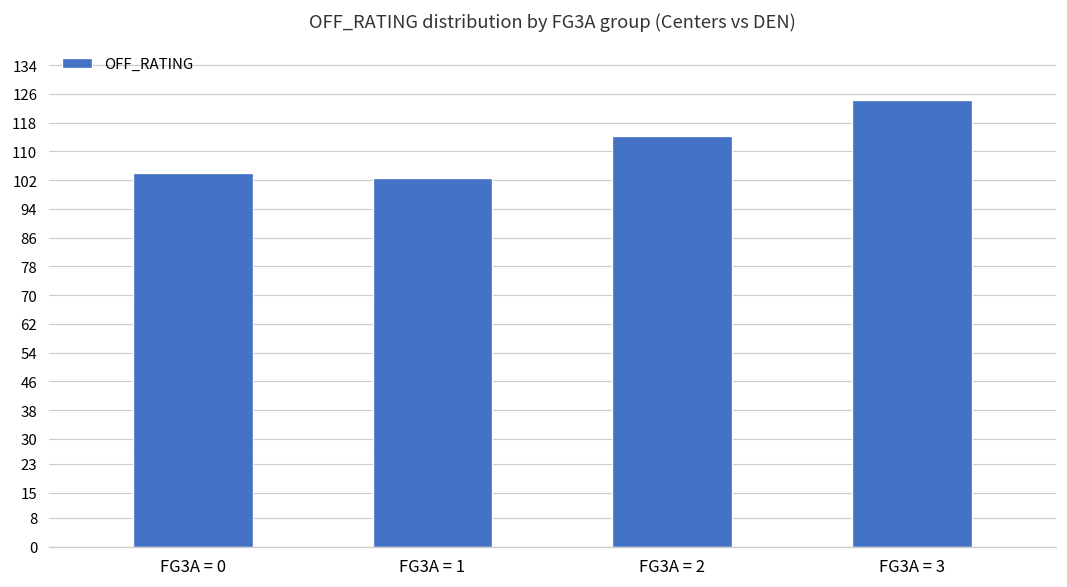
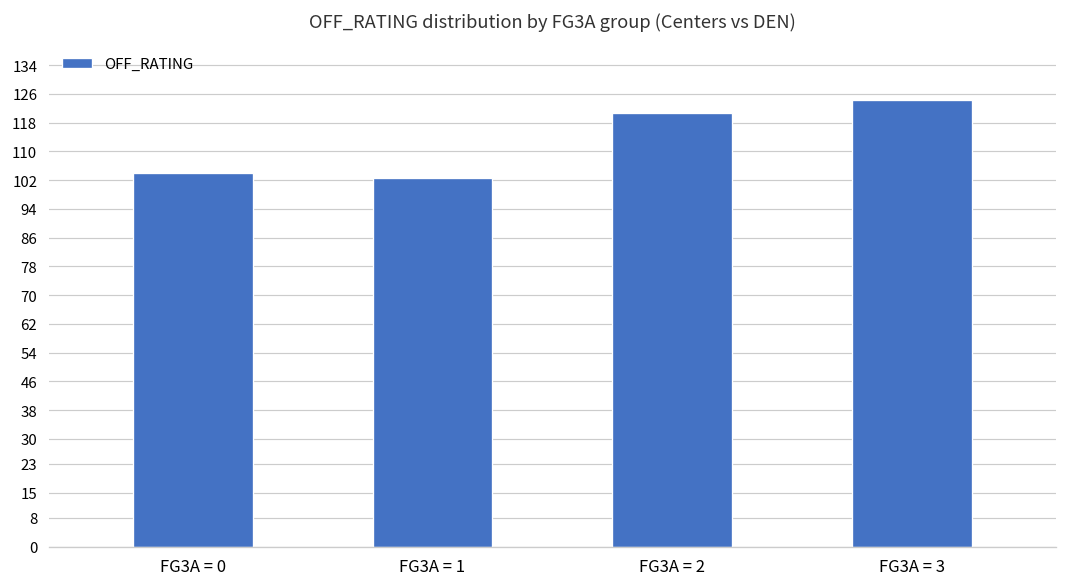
  {
    "FG3A = 0": 104,
    "FG3A = 1": 103,
-   "FG3A = 2": 114,
+   "FG3A = 2": 121,
    "FG3A = 3": 124
  }
